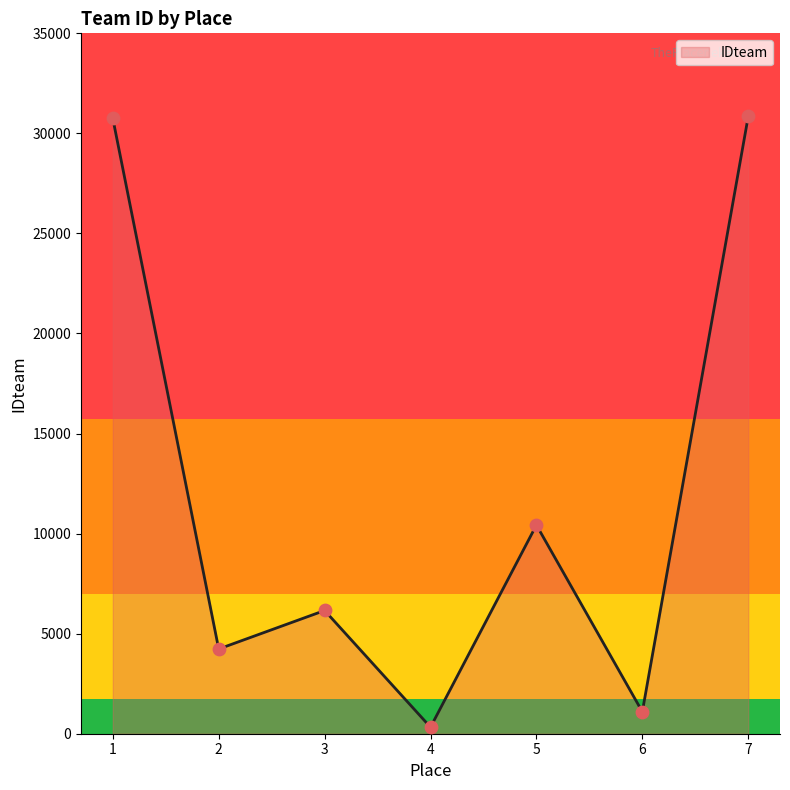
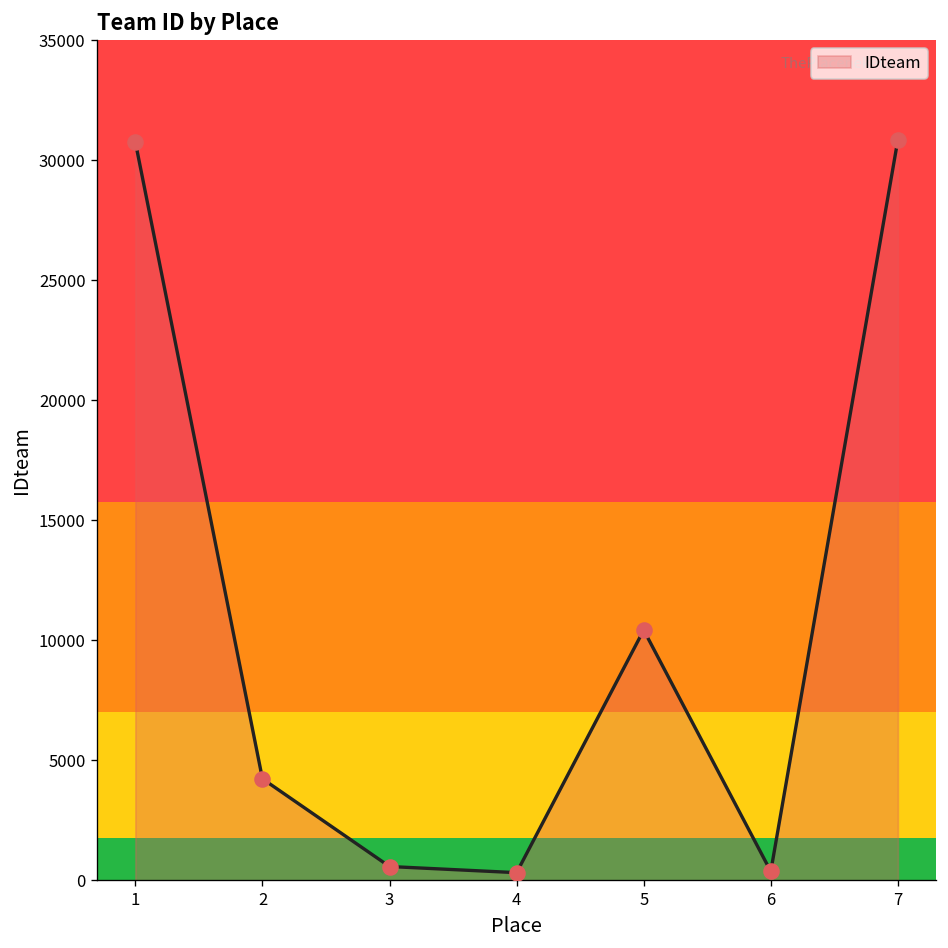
  {
    "1": 30700,
    "2": 4200,
-   "3": 6200,
+   "3": 600,
    "4": 300,
    "5": 10400,
-   "6": 1100,
+   "6": 400,
    "7": 30800
  }
